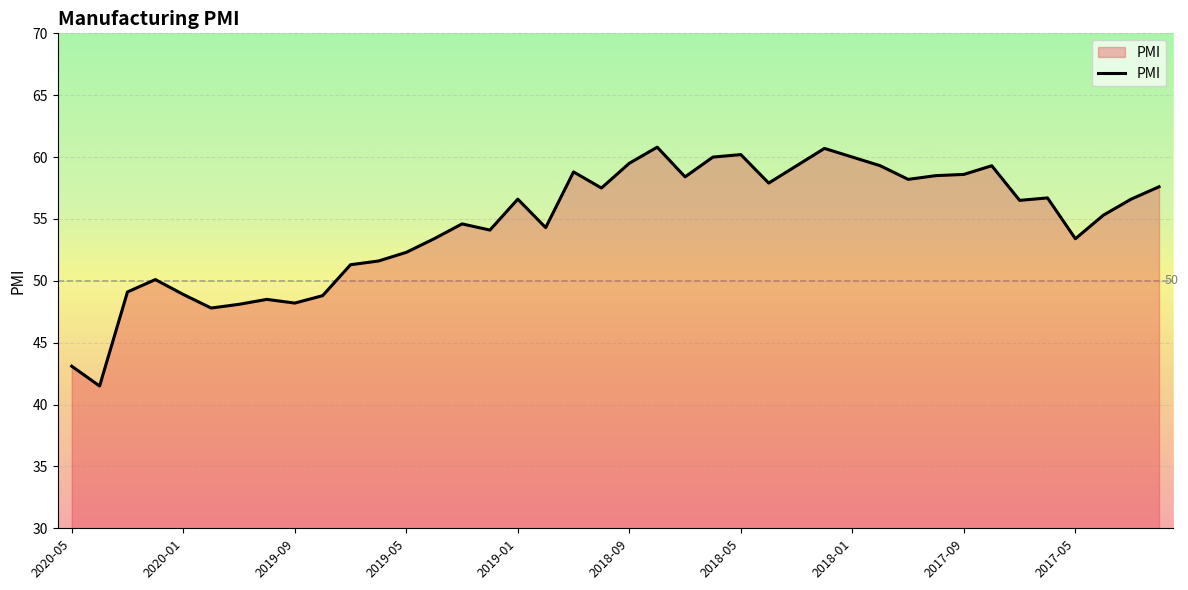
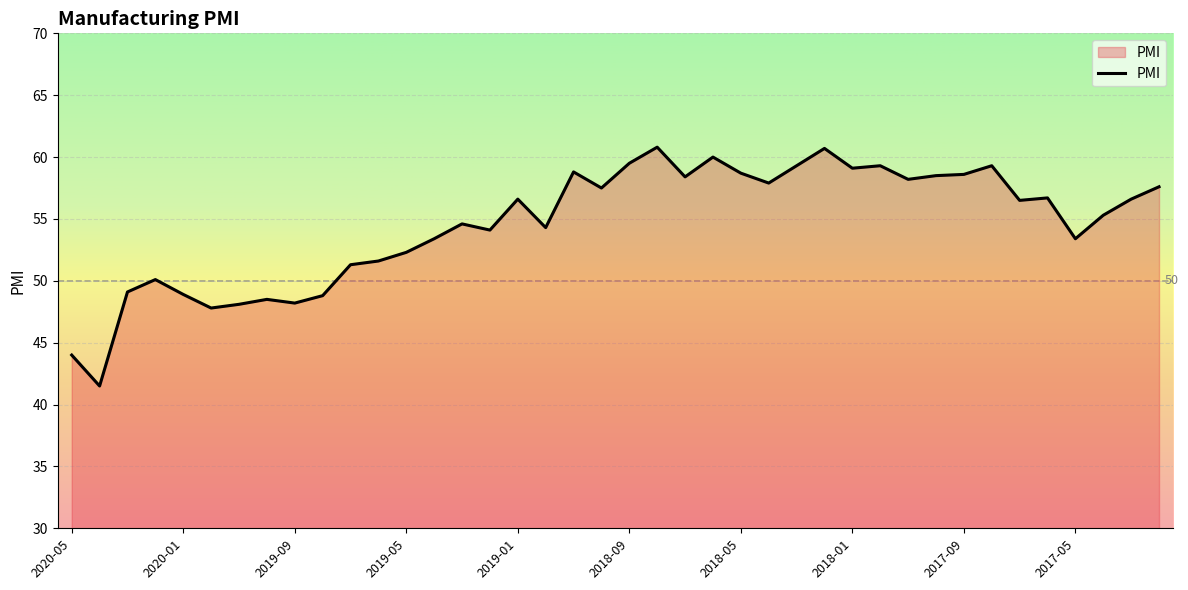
  {
-   "2020-05": 43.1,
+   "2020-05": 44.0,
    "2020-01": 48.9,
    "2019-09": 48.2,
    "2019-05": 52.3,
    "2019-01": 56.6,
    "2018-09": 59.5,
-   "2018-05": 60.2,
-   "2018-01": 60.0,
+   "2018-05": 58.7,
+   "2018-01": 59.1,
    "2017-09": 58.6,
    "2017-05": 53.4
  }
